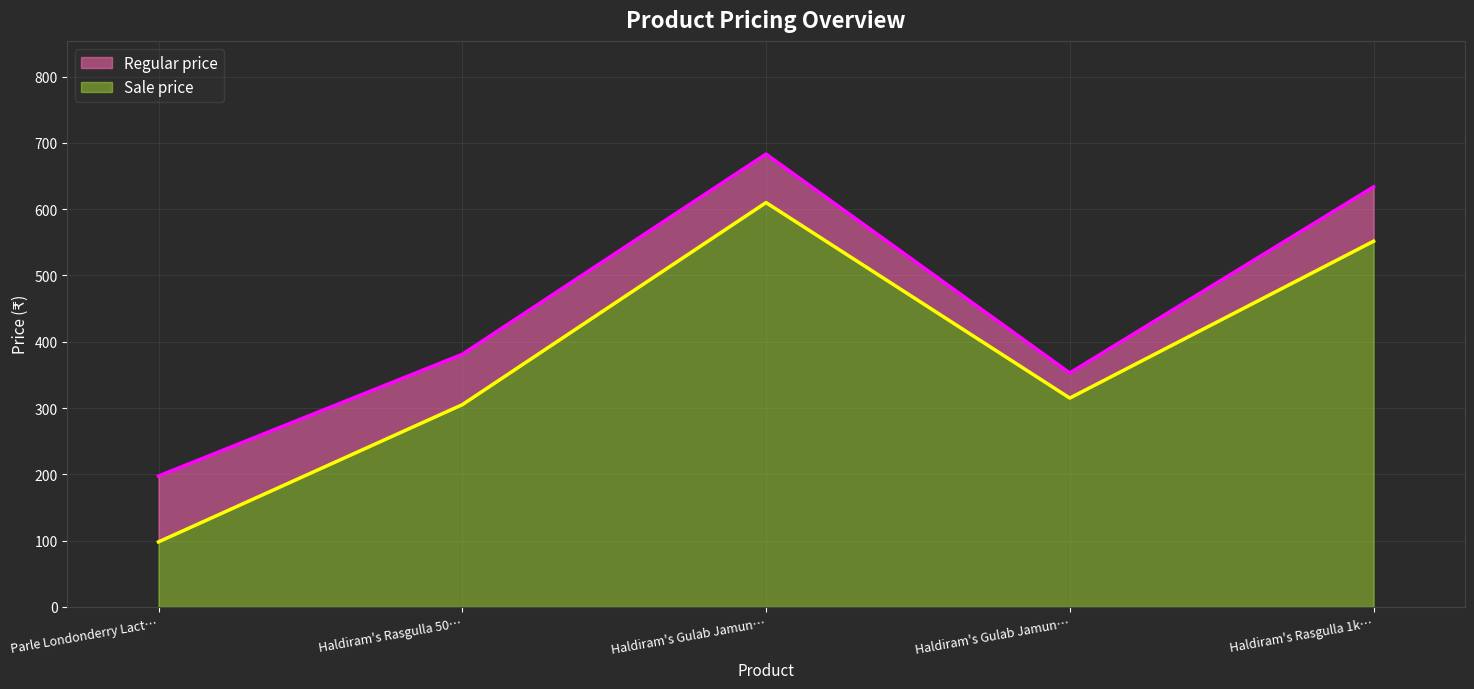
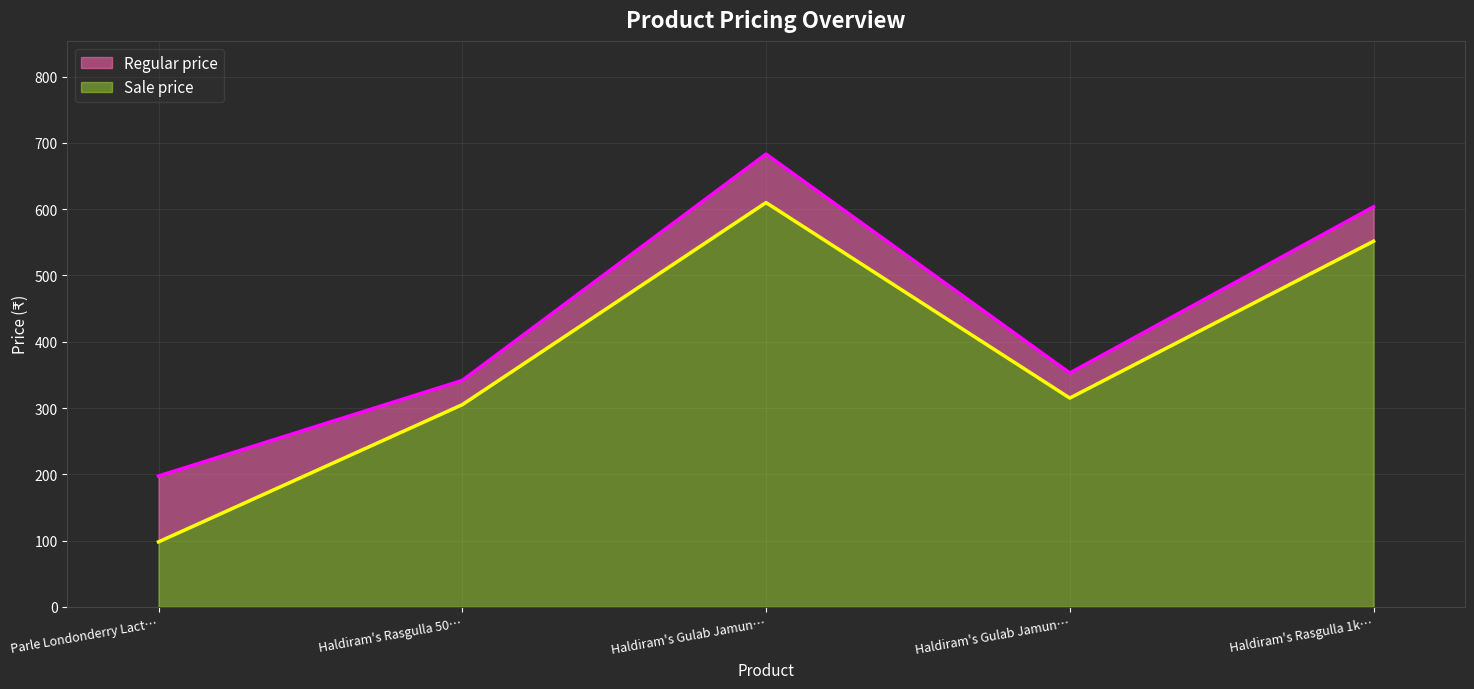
  {
    "Regular price": {
      "Parle Londonderry Lact…": 200,
-     "Haldiram's Rasgulla 50…": 380,
-     "Haldiram's Rasgulla 1k…": 630
+     "Haldiram's Rasgulla 50…": 340,
+     "Haldiram's Rasgulla 1k…": 600
    },
    "Sale price": {
      "Parle Londonderry Lact…": 100,
      "Haldiram's Rasgulla 50…": 310,
      "Haldiram's Rasgulla 1k…": 550
    }
  }
